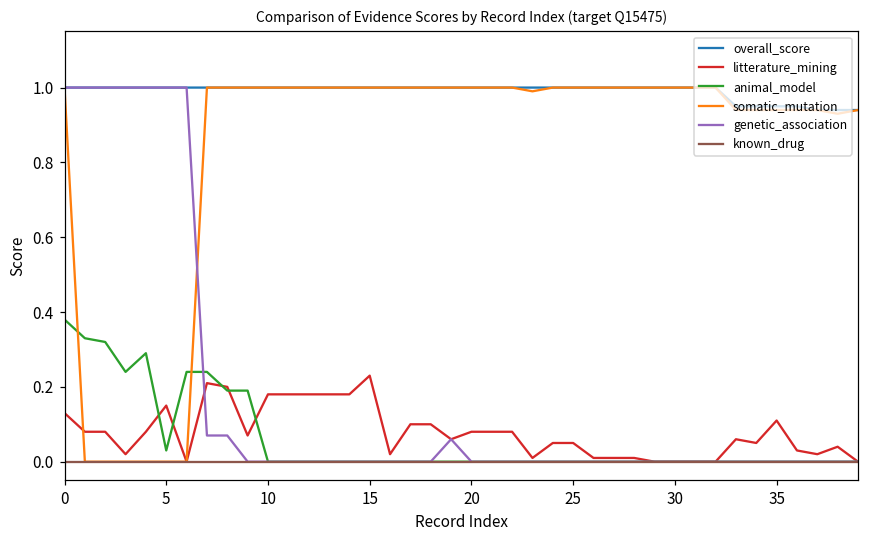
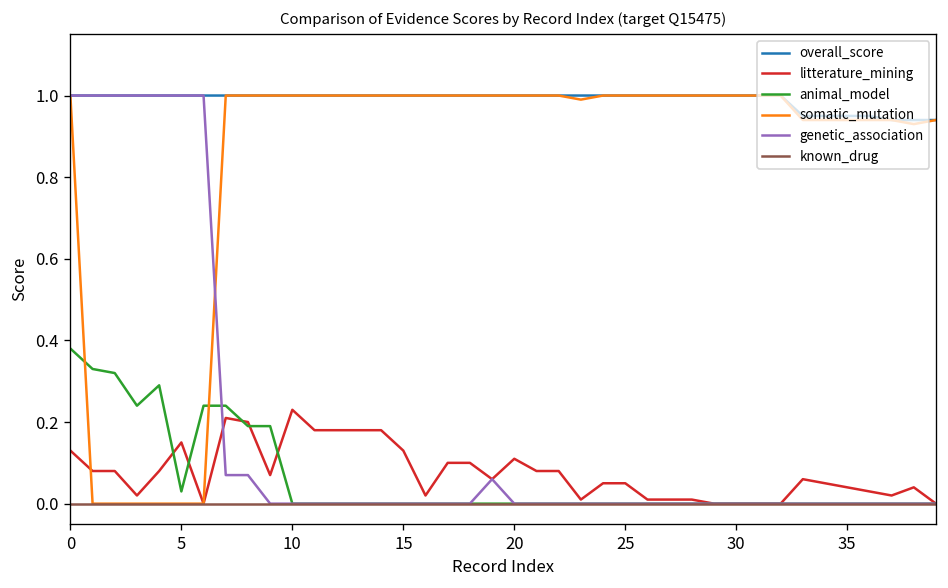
  {
    "litterature_mining": {
      "0": 0.13,
      "5": 0.15,
-     "10": 0.18,
-     "15": 0.23,
-     "20": 0.08,
+     "10": 0.23,
+     "15": 0.13,
+     "20": 0.11,
      "25": 0.05,
-     "35": 0.11
+     "35": 0.04
    },
    "animal_model": {
      "0": 0.38,
      "5": 0.03
    },
    "known_drug": {
      "0": 0.00
    }
  }
